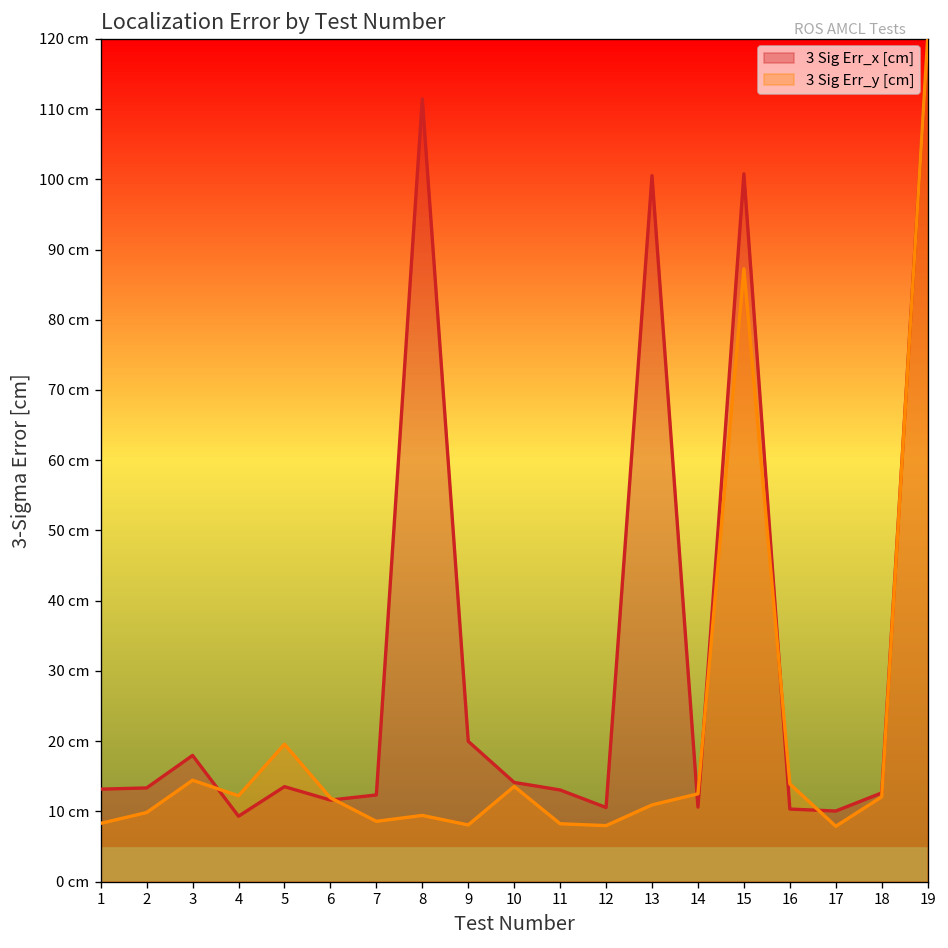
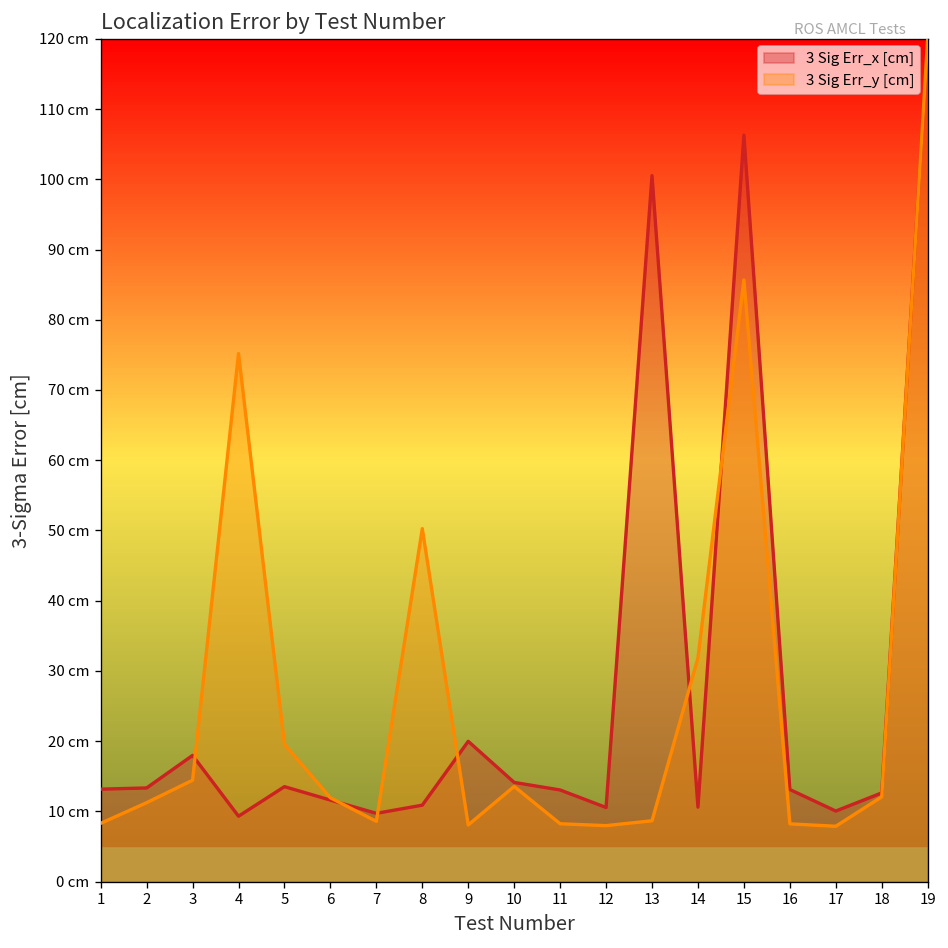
  {
    "3 Sig Err_x [cm]": {
      "1": "13 cm",
      "2": "13 cm",
      "3": "18 cm",
      "4": "9 cm",
      "5": "14 cm",
-     "7": "12 cm",
-     "8": "111 cm",
+     "7": "10 cm",
+     "8": "11 cm",
      "9": "20 cm",
      "10": "14 cm",
      "11": "13 cm",
      "12": "11 cm",
      "13": "101 cm",
      "14": "11 cm",
-     "15": "101 cm",
-     "16": "10 cm",
+     "15": "106 cm",
+     "16": "13 cm",
      "17": "10 cm",
      "18": "13 cm"
    },
    "3 Sig Err_y [cm]": {
      "1": "8 cm",
-     "2": "10 cm",
+     "2": "11 cm",
      "3": "14 cm",
-     "4": "12 cm",
+     "4": "75 cm",
      "5": "20 cm",
      "7": "9 cm",
-     "8": "9 cm",
+     "8": "50 cm",
      "9": "8 cm",
      "10": "14 cm",
      "11": "8 cm",
      "12": "8 cm",
-     "13": "11 cm",
-     "14": "13 cm",
-     "15": "87 cm",
-     "16": "14 cm",
+     "13": "9 cm",
+     "14": "32 cm",
+     "15": "86 cm",
+     "16": "8 cm",
      "17": "8 cm",
      "18": "12 cm"
    }
  }
